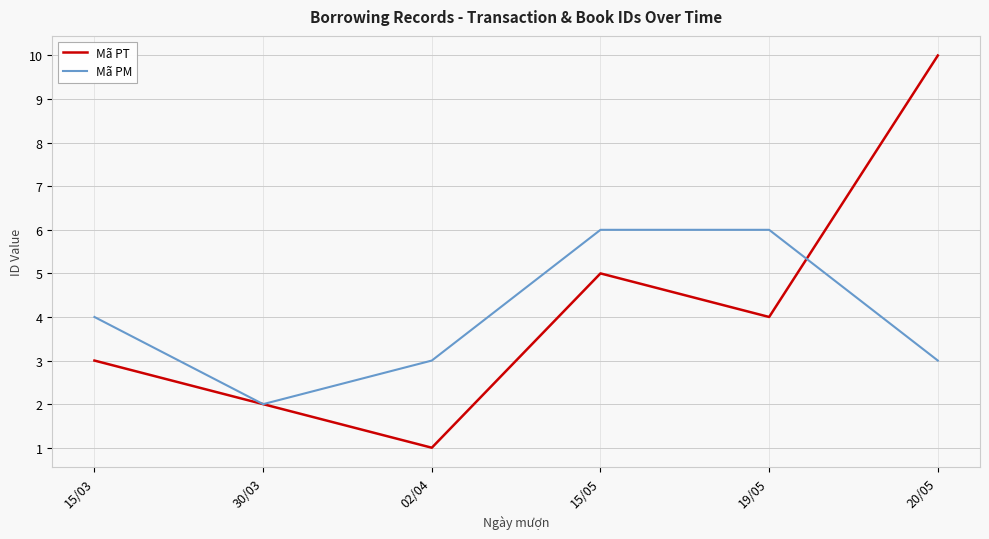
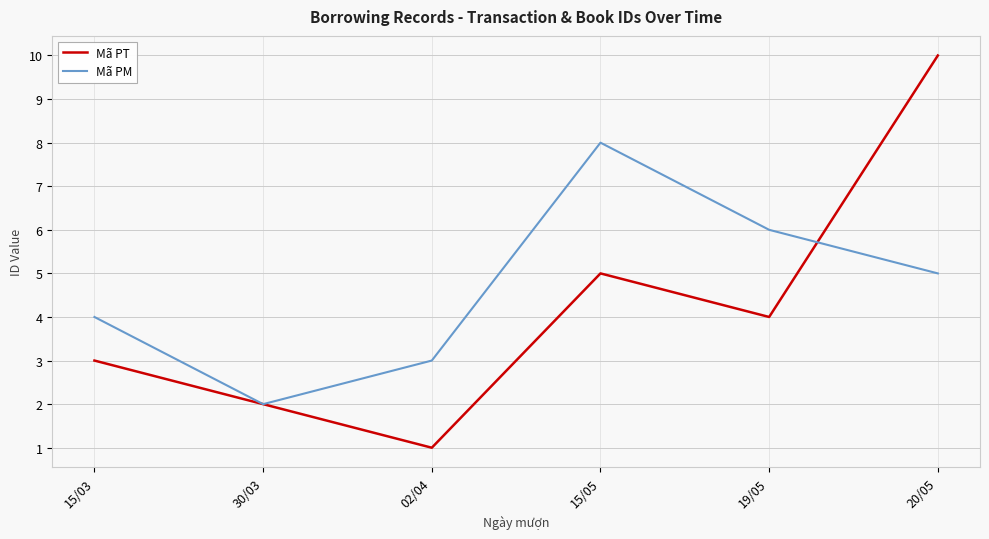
  {
    "Mã PT": {
      "15/03": 3,
      "02/04": 1,
      "15/05": 5,
      "19/05": 4,
      "20/05": 10
    },
    "Mã PM": {
      "15/03": 4,
      "02/04": 3,
-     "15/05": 6,
+     "15/05": 8,
      "19/05": 6,
-     "20/05": 3
+     "20/05": 5
    }
  }
